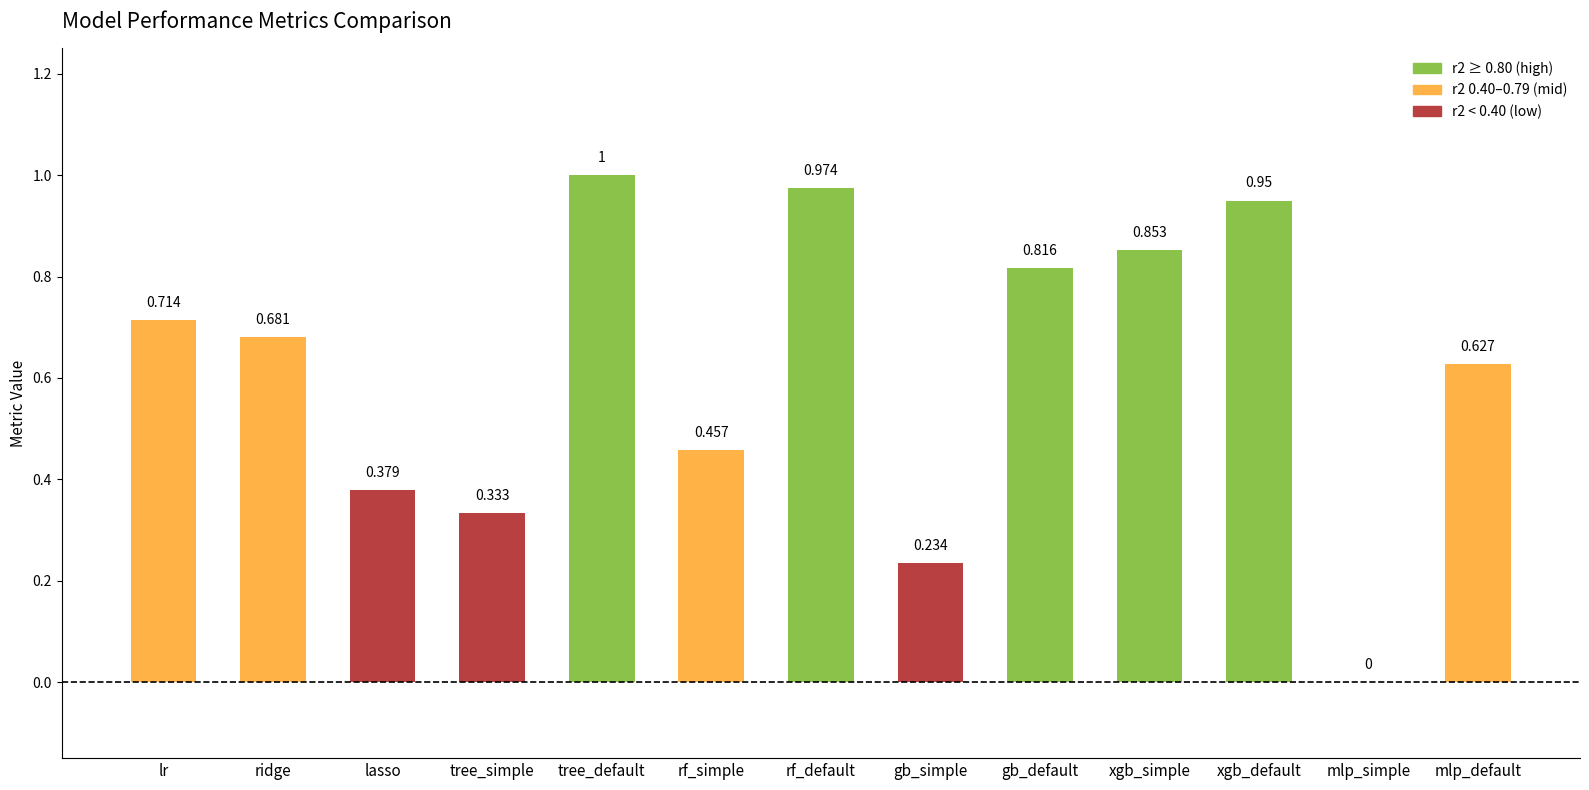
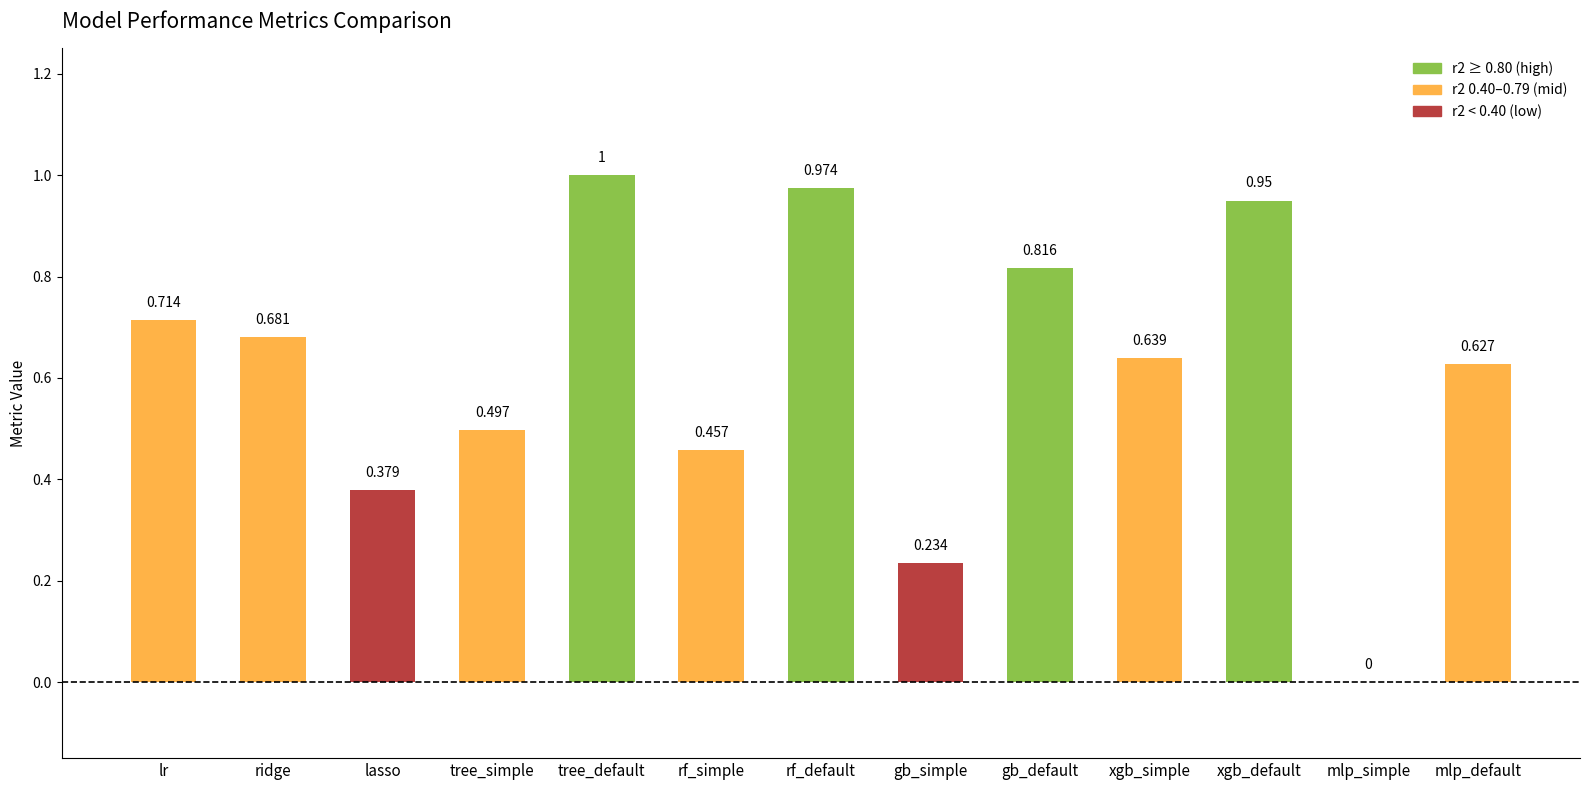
  {
    "lr": 0.714,
    "ridge": 0.681,
    "lasso": 0.379,
-   "tree_simple": 0.333,
+   "tree_simple": 0.497,
    "tree_default": 1,
    "rf_simple": 0.457,
    "rf_default": 0.974,
    "gb_simple": 0.234,
    "gb_default": 0.816,
-   "xgb_simple": 0.853,
+   "xgb_simple": 0.639,
    "xgb_default": 0.95,
    "mlp_simple": 0,
    "mlp_default": 0.627
  }
